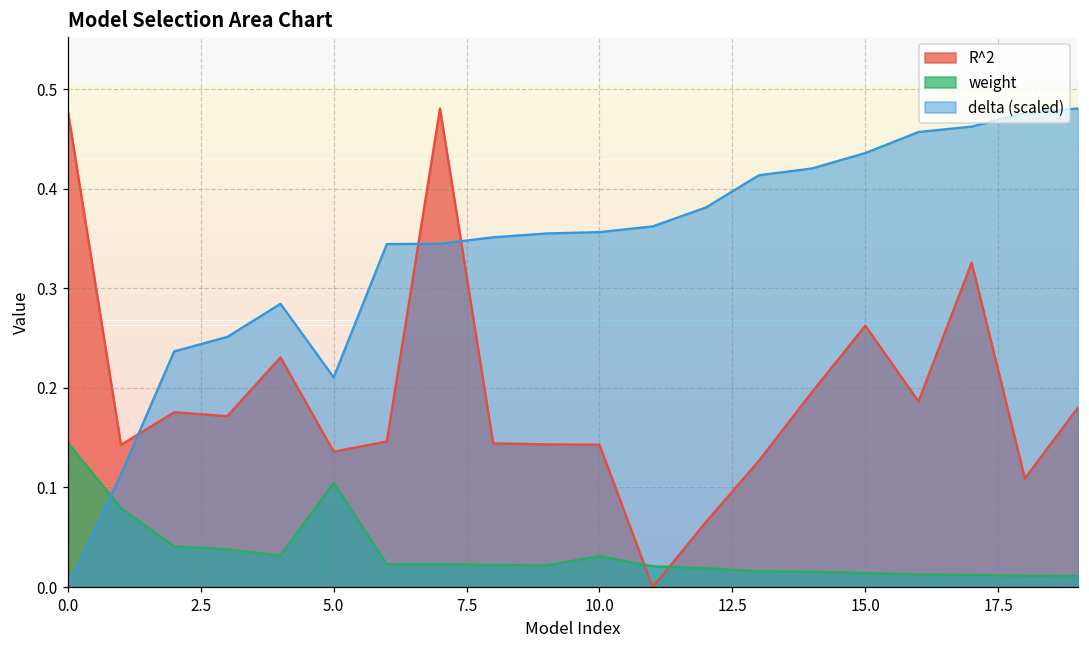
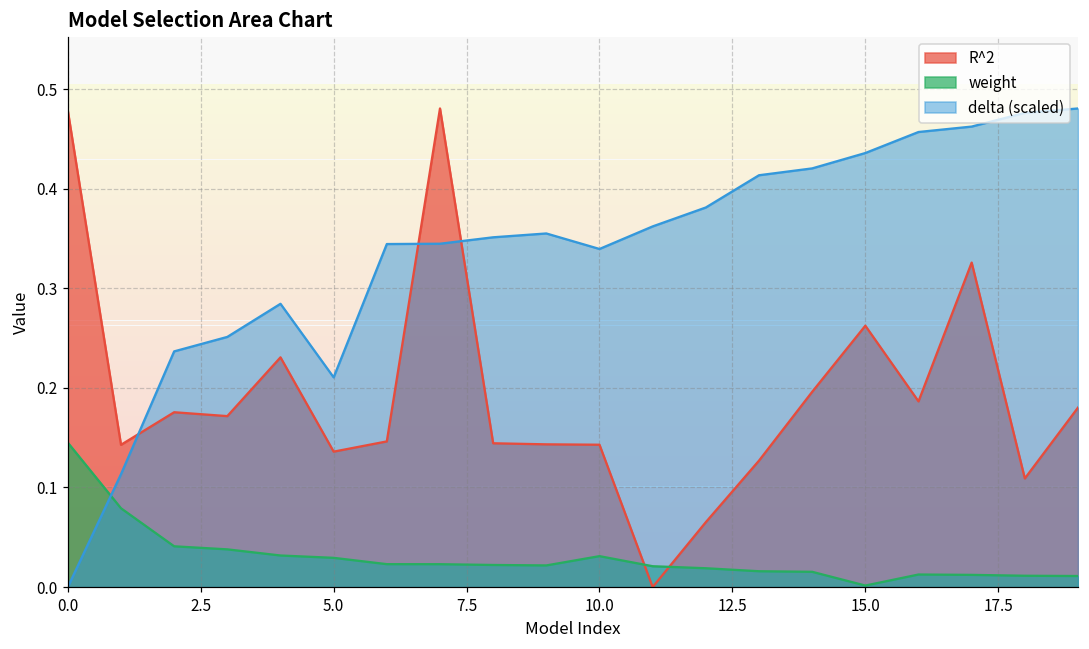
  {
    "R^2": {
      "0.0": 0.48,
      "5.0": 0.14,
      "10.0": 0.14,
      "15.0": 0.26
    },
    "weight": {
      "0.0": 0.14,
-     "5.0": 0.10,
+     "5.0": 0.03,
      "10.0": 0.03,
-     "15.0": 0.01
+     "15.0": 0.00
    },
    "delta (scaled)": {
      "0.0": 0.00,
      "5.0": 0.21,
-     "10.0": 0.36,
+     "10.0": 0.34,
      "15.0": 0.44
    }
  }
